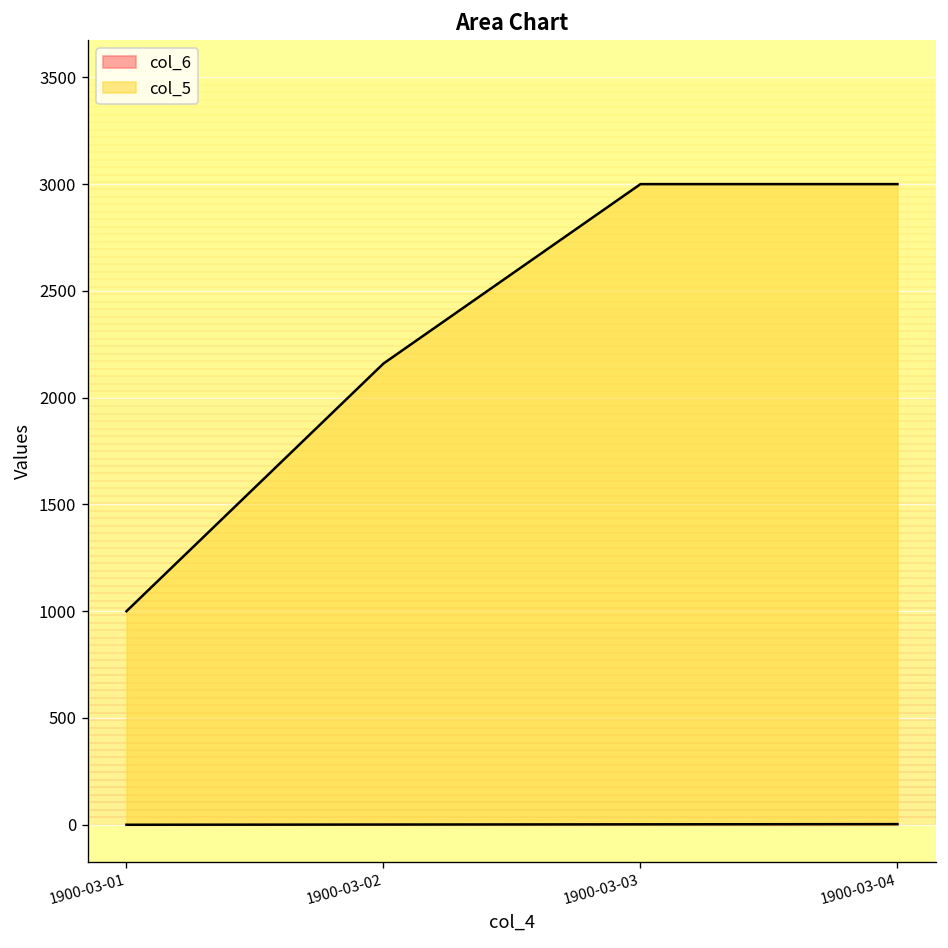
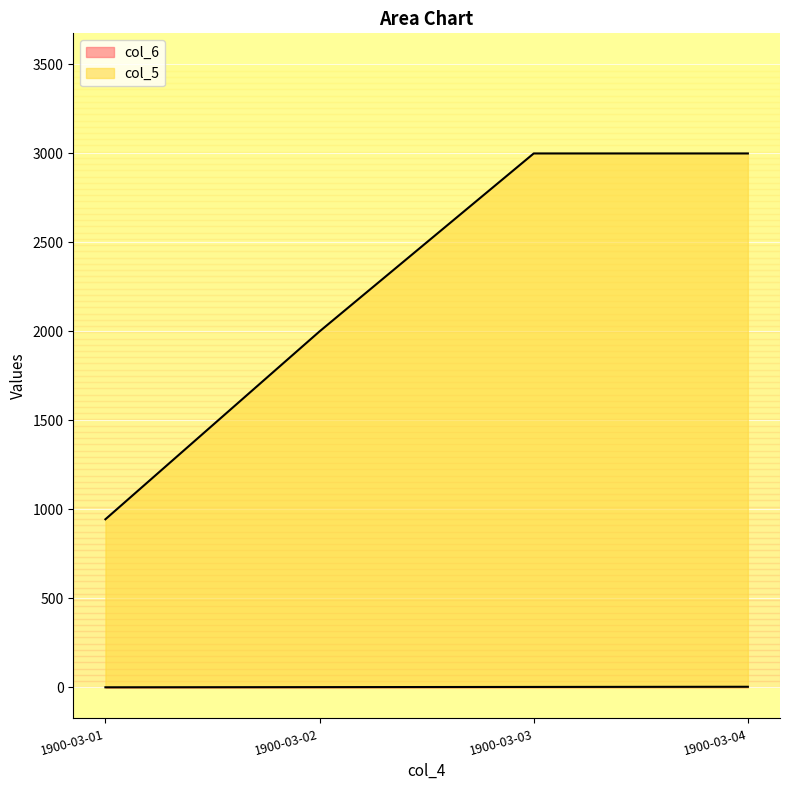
  {
    "col_6": {
      "1900-03-01": 0,
      "1900-03-02": 0,
      "1900-03-03": 0,
      "1900-03-04": 0
    },
    "col_5": {
-     "1900-03-01": 1000,
-     "1900-03-02": 2160,
+     "1900-03-01": 940,
+     "1900-03-02": 2000,
      "1900-03-03": 3000,
      "1900-03-04": 3000
    }
  }
